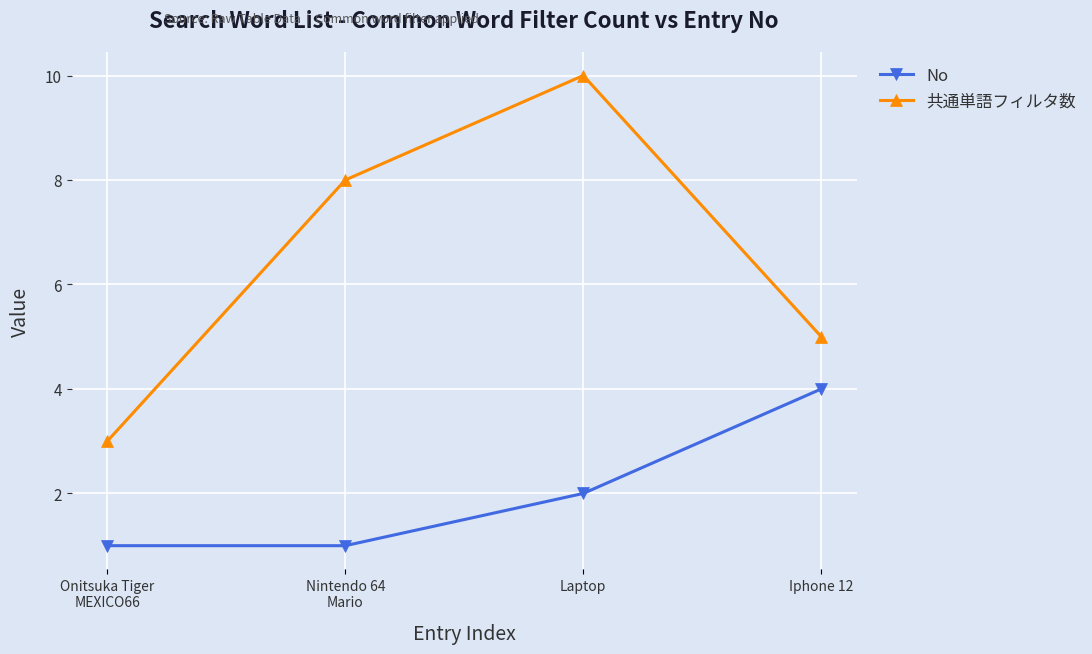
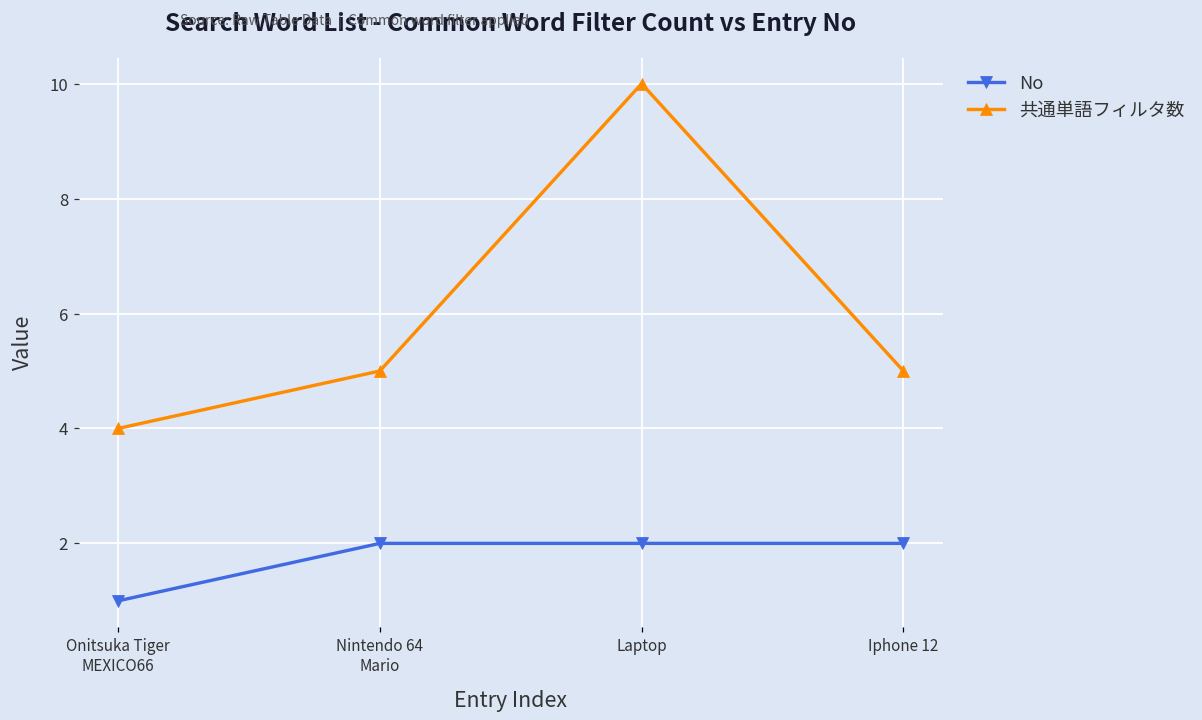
  {
    "No": {
      "Onitsuka Tiger MEXICO66": 1,
-     "Nintendo 64 Mario": 1,
+     "Nintendo 64 Mario": 2,
      "Laptop": 2,
-     "Iphone 12": 4
+     "Iphone 12": 2
    },
    "共通単語フィルタ数": {
-     "Onitsuka Tiger MEXICO66": 3,
-     "Nintendo 64 Mario": 8,
+     "Onitsuka Tiger MEXICO66": 4,
+     "Nintendo 64 Mario": 5,
      "Laptop": 10,
      "Iphone 12": 5
    }
  }
